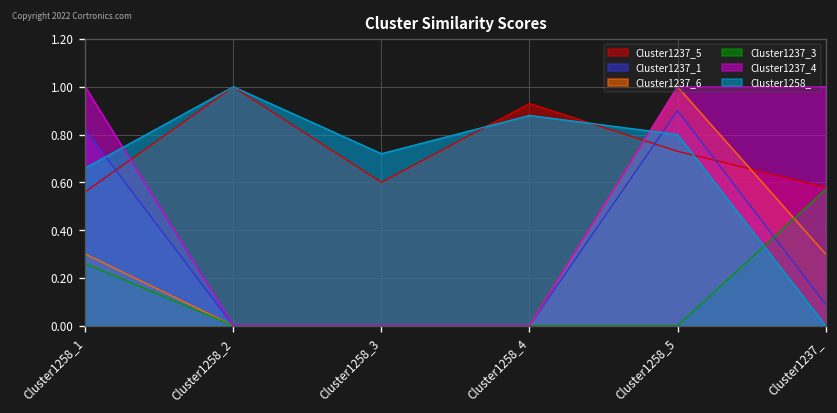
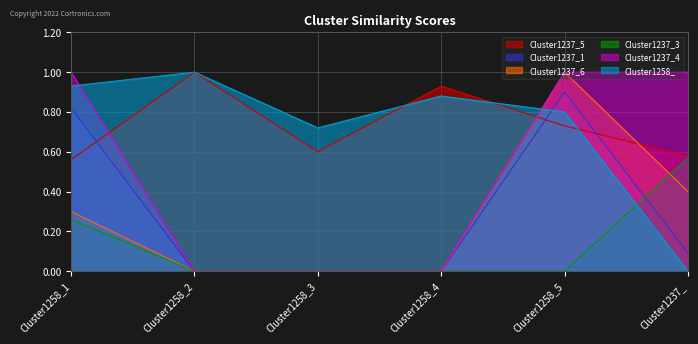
  {
    "Cluster1237_5": {
      "Cluster1258_1": 0.56,
      "Cluster1258_3": 0.60,
      "Cluster1258_4": 0.93,
      "Cluster1258_5": 0.73
    },
    "Cluster1237_1": {
      "Cluster1258_1": 0.82,
      "Cluster1258_5": 0.90,
      "Cluster1237_": 0.09
    },
    "Cluster1237_6": {
      "Cluster1258_1": 0.3,
-     "Cluster1237_": 0.3
+     "Cluster1237_": 0.4
    },
    "Cluster1237_3": {
      "Cluster1258_1": 0.26,
      "Cluster1258_5": 0.00
    },
    "Cluster1237_4": {
      "Cluster1258_1": 1.00,
      "Cluster1237_": 1.00
    },
    "Cluster1258_": {
-     "Cluster1258_1": 0.66,
+     "Cluster1258_1": 0.93,
      "Cluster1258_3": 0.72,
      "Cluster1258_4": 0.88,
      "Cluster1258_5": 0.80,
      "Cluster1237_": 0.00
    }
  }
